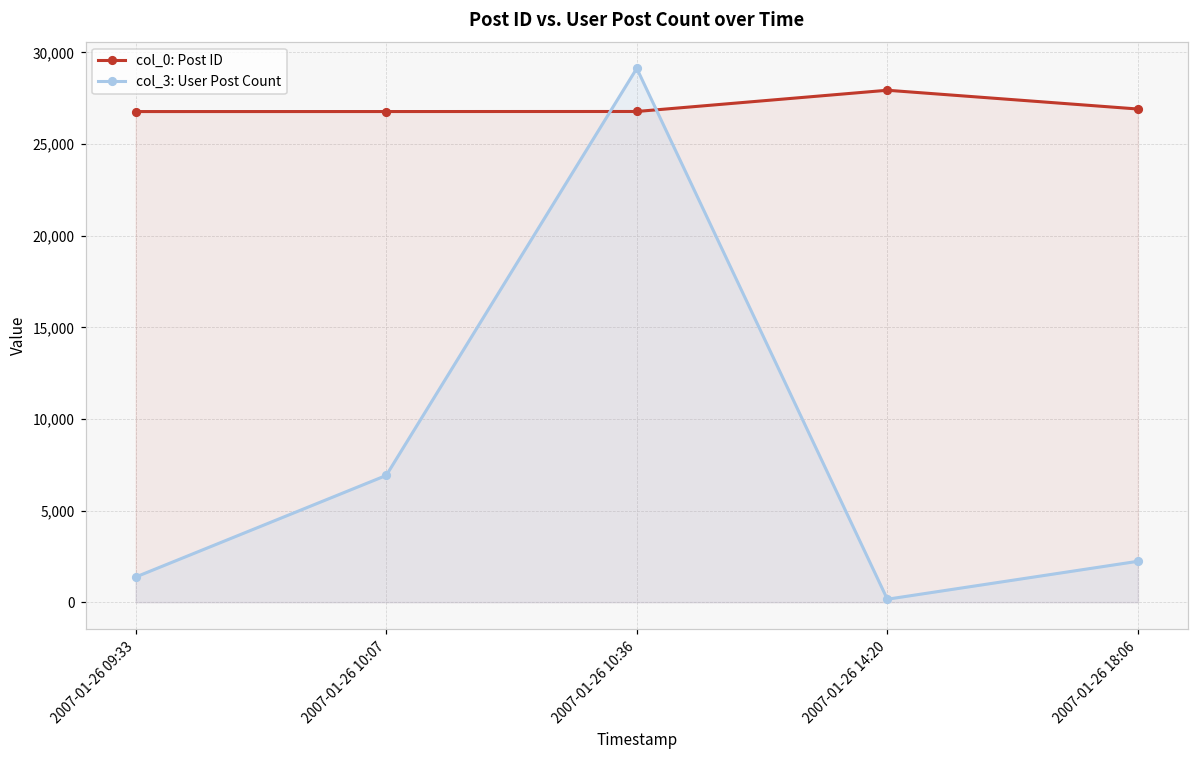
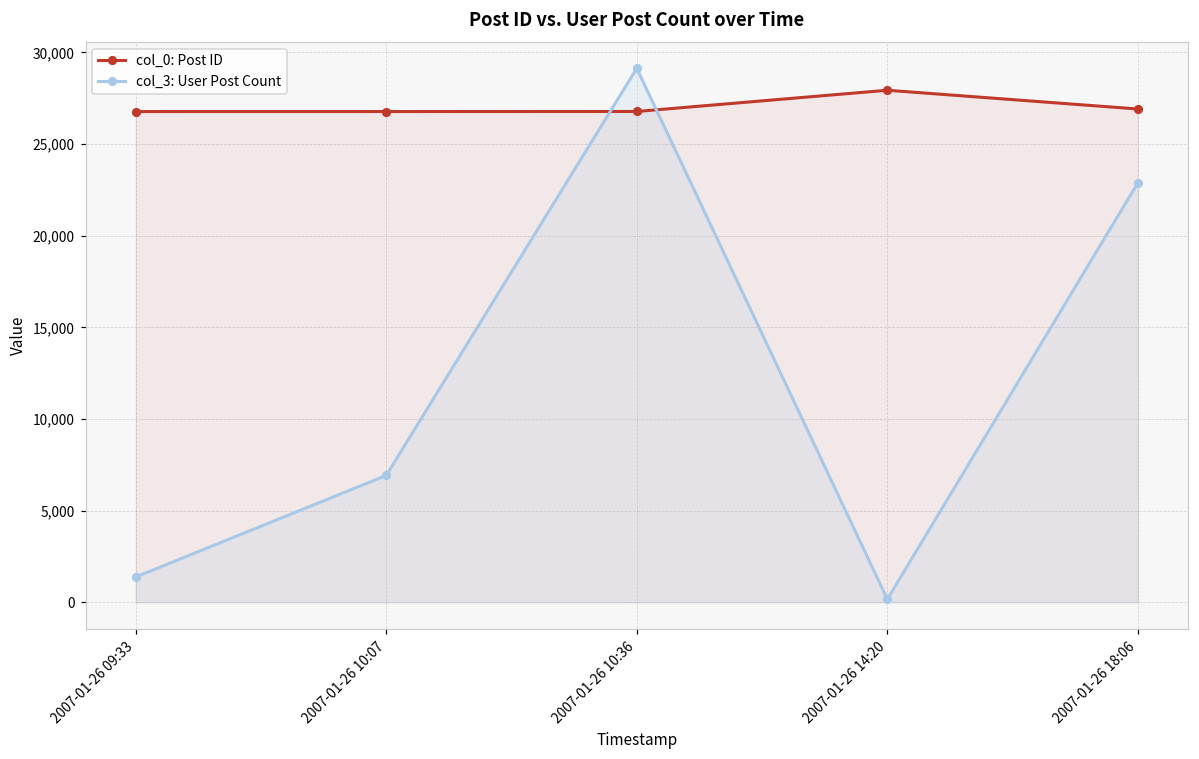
  {
    "col_0: Post ID": {
      "2007-01-26 09:33": "26,800",
      "2007-01-26 10:07": "26,800",
      "2007-01-26 10:36": "26,800",
      "2007-01-26 14:20": "27,900",
      "2007-01-26 18:06": "26,900"
    },
    "col_3: User Post Count": {
      "2007-01-26 09:33": "1,400",
      "2007-01-26 10:07": "6,900",
      "2007-01-26 10:36": "29,100",
      "2007-01-26 14:20": "200",
-     "2007-01-26 18:06": "2,200"
+     "2007-01-26 18:06": "22,900"
    }
  }
